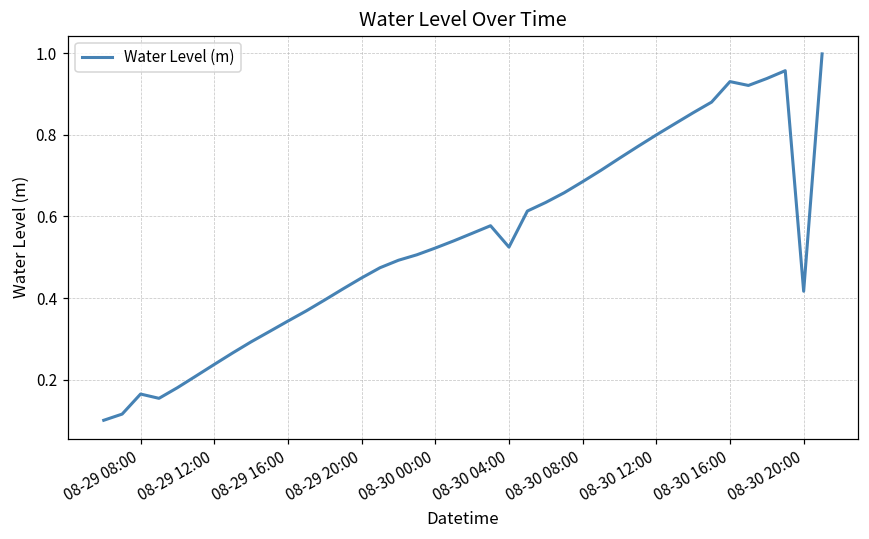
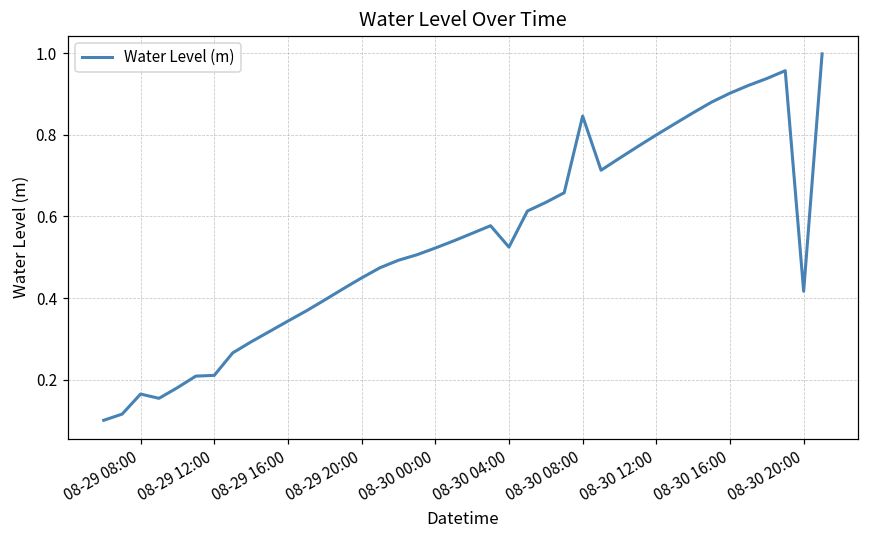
  {
    "08-29 08:00": 0.17,
-   "08-29 12:00": 0.24,
+   "08-29 12:00": 0.21,
    "08-29 16:00": 0.34,
    "08-29 20:00": 0.45,
    "08-30 00:00": 0.52,
    "08-30 04:00": 0.52,
-   "08-30 08:00": 0.69,
+   "08-30 08:00": 0.85,
    "08-30 12:00": 0.80,
-   "08-30 16:00": 0.93,
+   "08-30 16:00": 0.90,
    "08-30 20:00": 0.42
  }
